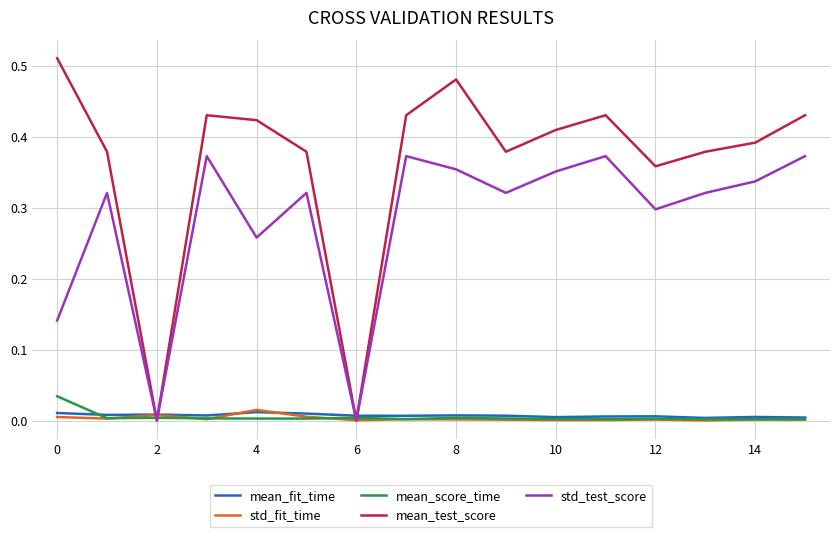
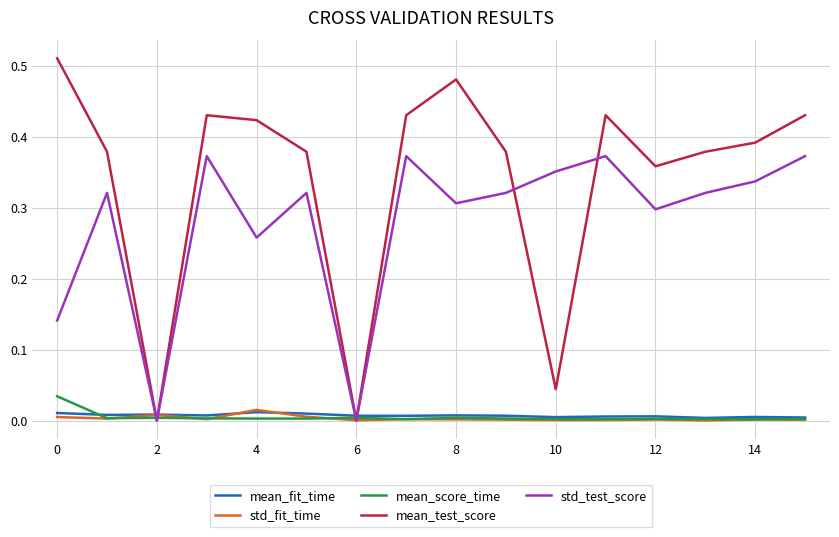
  {
    "mean_fit_time": {
      "0": 0.01
    },
    "std_fit_time": {
      "0": 0.00
    },
    "mean_score_time": {
      "0": 0.03,
      "2": 0.00,
      "4": 0.00
    },
    "mean_test_score": {
      "0": 0.51,
      "4": 0.42,
      "8": 0.48,
-     "10": 0.41,
+     "10": 0.04,
      "12": 0.36,
      "14": 0.39
    },
    "std_test_score": {
      "0": 0.14,
      "4": 0.26,
-     "8": 0.35,
+     "8": 0.31,
      "10": 0.35,
      "12": 0.30,
      "14": 0.34
    }
  }
